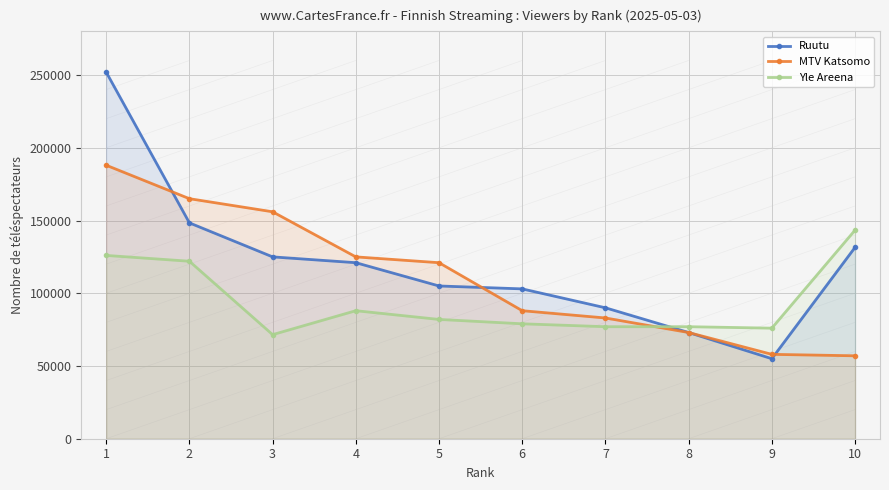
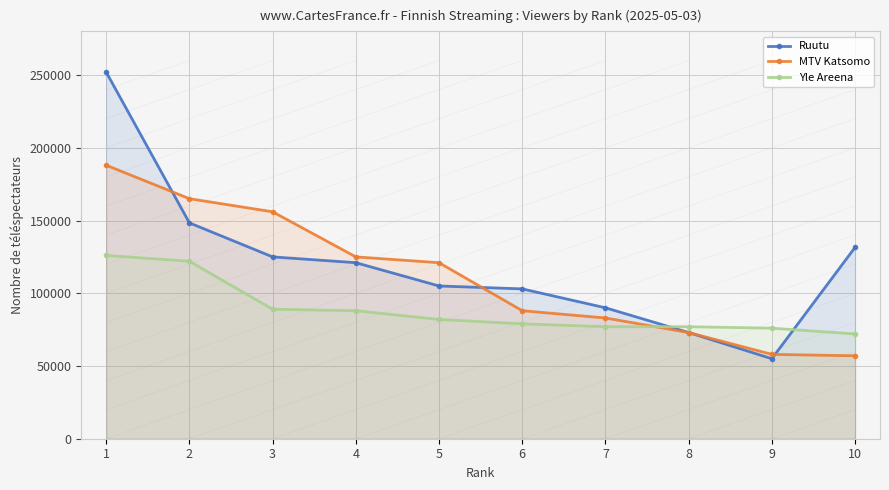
  {
    "Ruutu": {
      "1": 252000,
      "2": 148000,
      "3": 125000,
      "5": 105000,
      "6": 103000,
      "7": 90000,
      "9": 55000,
      "10": 132000
    },
    "MTV Katsomo": {
      "1": 188000,
      "2": 165000,
      "3": 156000,
      "4": 125000,
      "6": 88000,
      "7": 83000,
      "9": 58000,
      "10": 57000
    },
    "Yle Areena": {
      "1": 126000,
      "2": 122000,
-     "3": 72000,
+     "3": 89000,
      "4": 88000,
      "5": 82000,
      "7": 77000,
      "8": 77000,
      "9": 76000,
-     "10": 143000
+     "10": 72000
    }
  }
